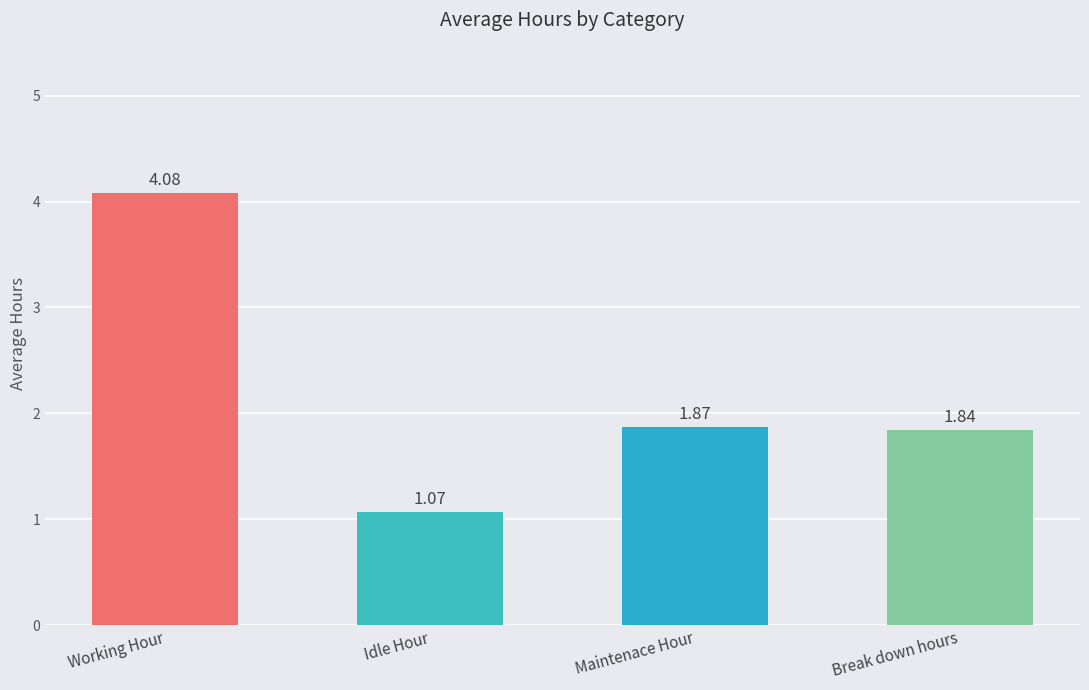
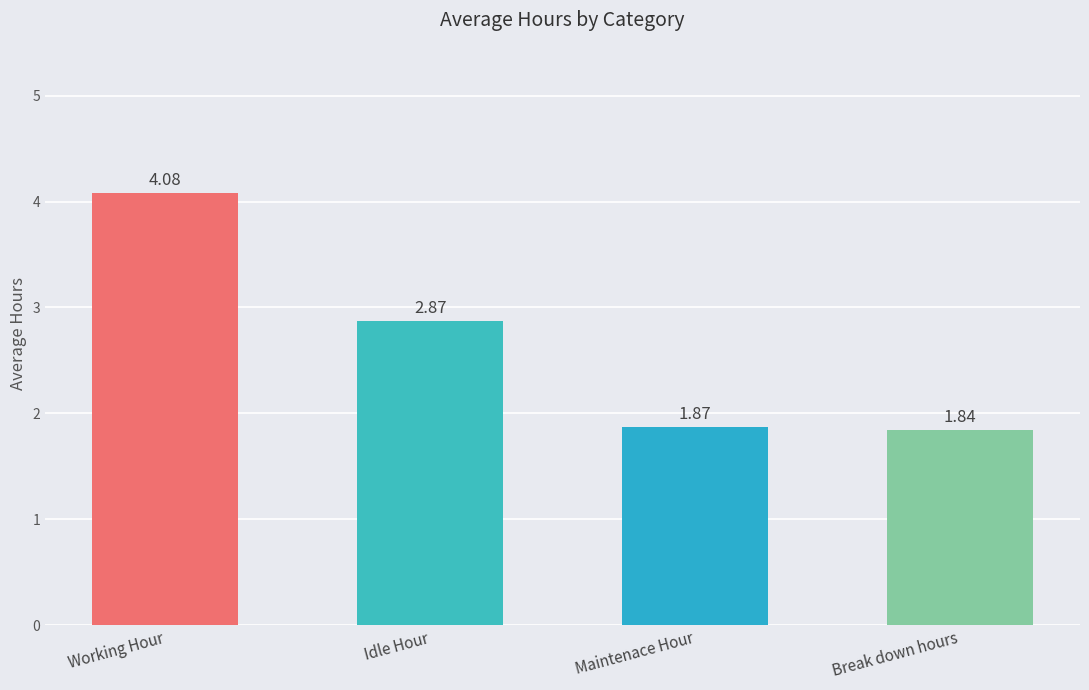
  {
    "Working Hour": 4.08,
-   "Idle Hour": 1.07,
+   "Idle Hour": 2.87,
    "Maintenace Hour": 1.87,
    "Break down hours": 1.84
  }
